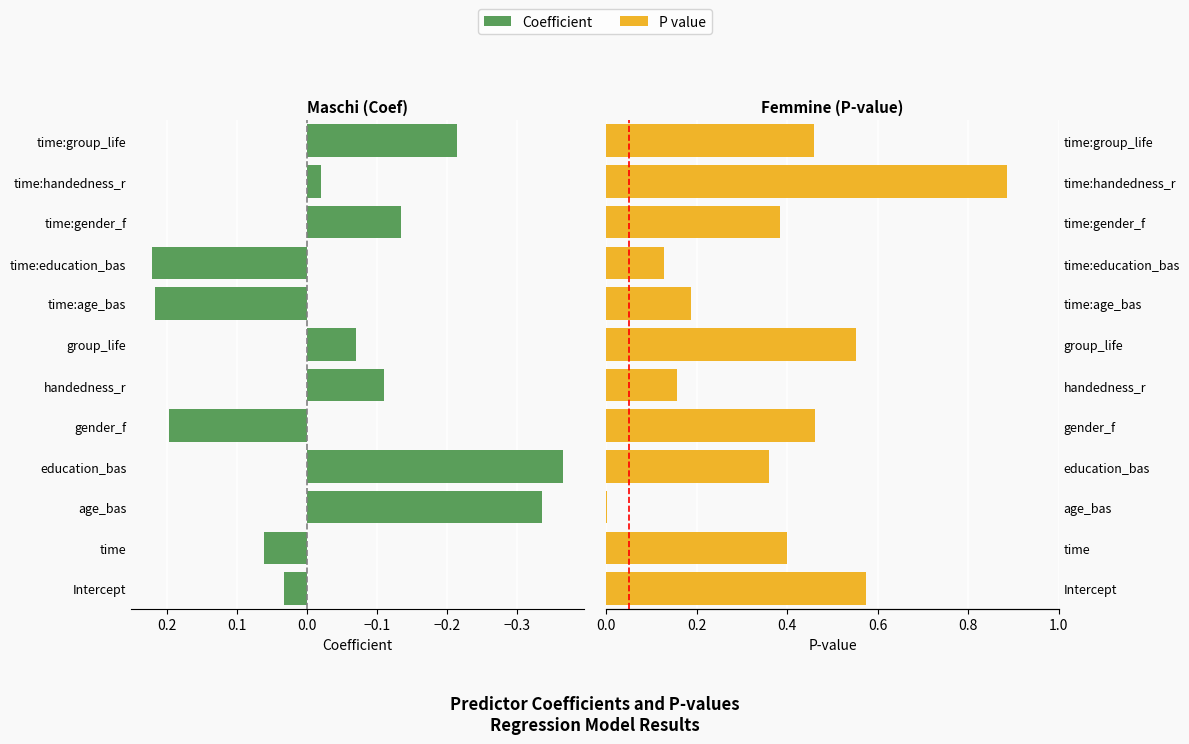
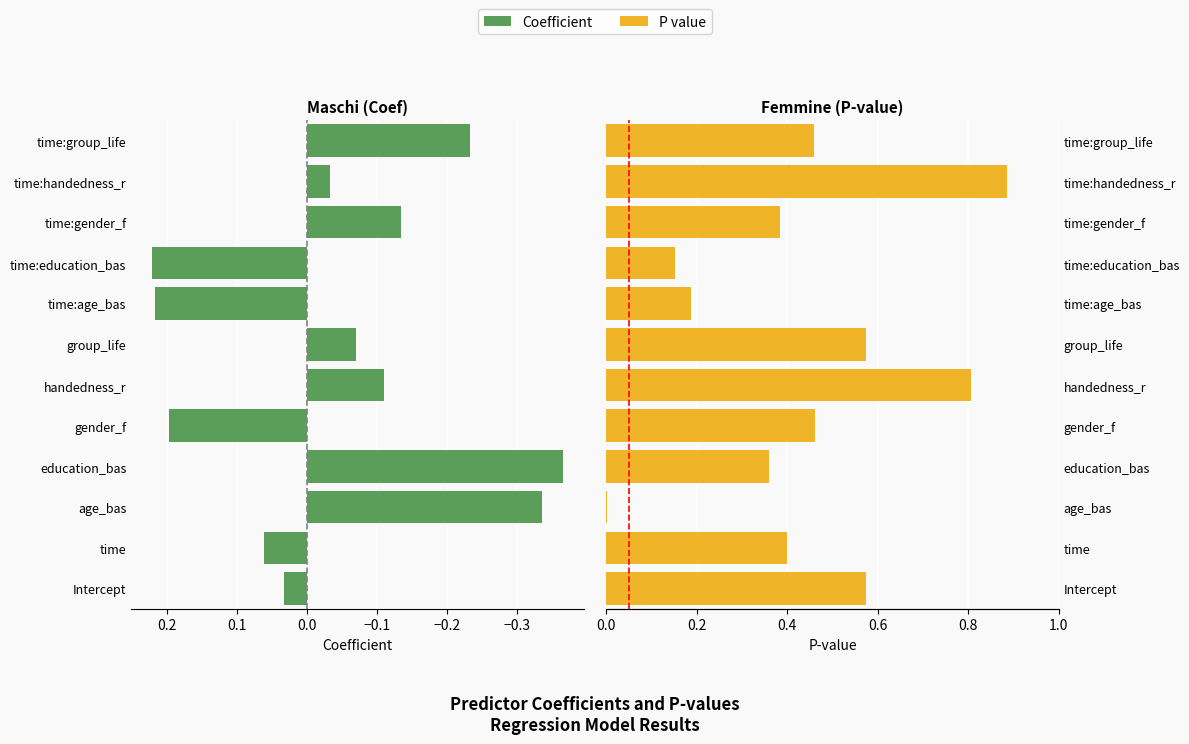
  {
    "Maschi (Coef)": {
-     "time:group_life": -0.22,
-     "time:handedness_r": -0.02,
+     "time:group_life": -0.23,
+     "time:handedness_r": -0.03,
      "time:gender_f": -0.13,
      "time:education_bas": 0.22,
      "time:age_bas": 0.22,
      "group_life": -0.07,
      "handedness_r": -0.11,
      "gender_f": 0.20,
      "education_bas": -0.37,
      "age_bas": -0.34,
      "time": 0.06,
      "Intercept": 0.03
    },
    "Femmine (P-value)": {
      "time:group_life": 0.46,
      "time:handedness_r": 0.89,
      "time:gender_f": 0.38,
-     "time:education_bas": 0.13,
+     "time:education_bas": 0.15,
      "time:age_bas": 0.19,
-     "group_life": 0.55,
-     "handedness_r": 0.16,
+     "group_life": 0.58,
+     "handedness_r": 0.81,
      "gender_f": 0.46,
      "education_bas": 0.36,
      "time": 0.40,
      "Intercept": 0.57
    }
  }
